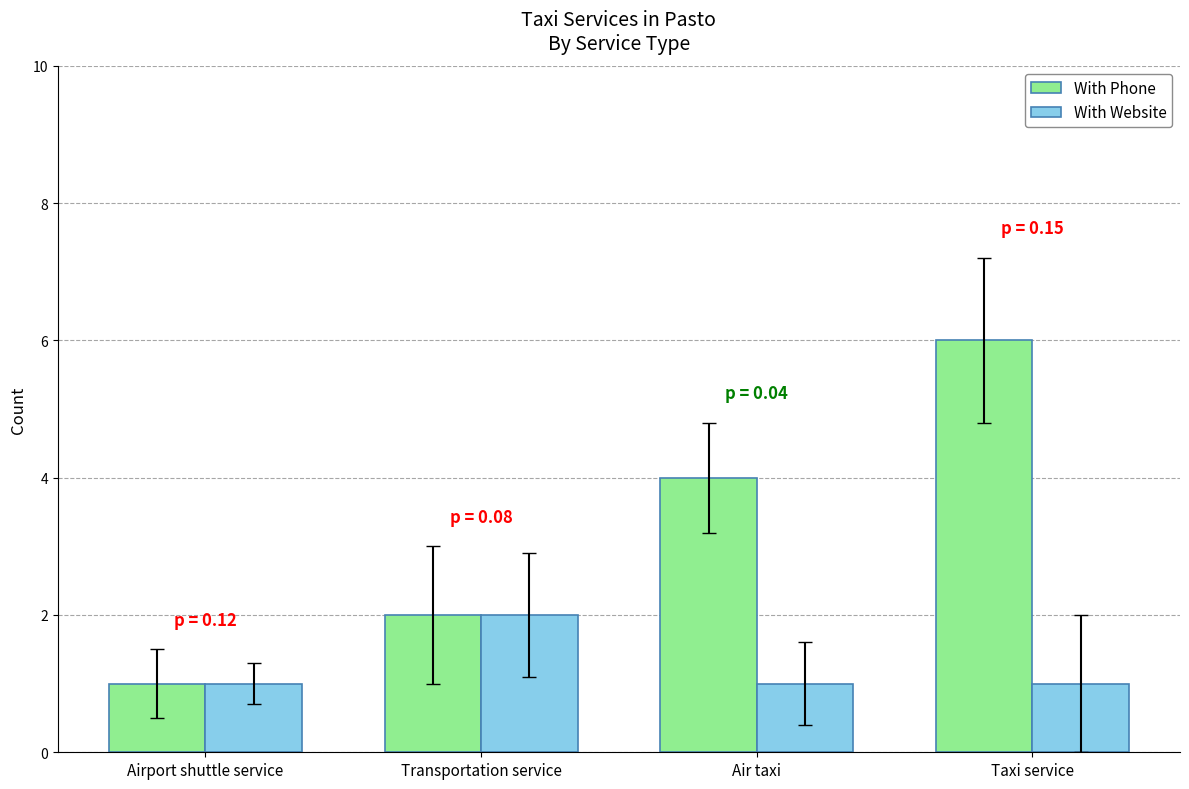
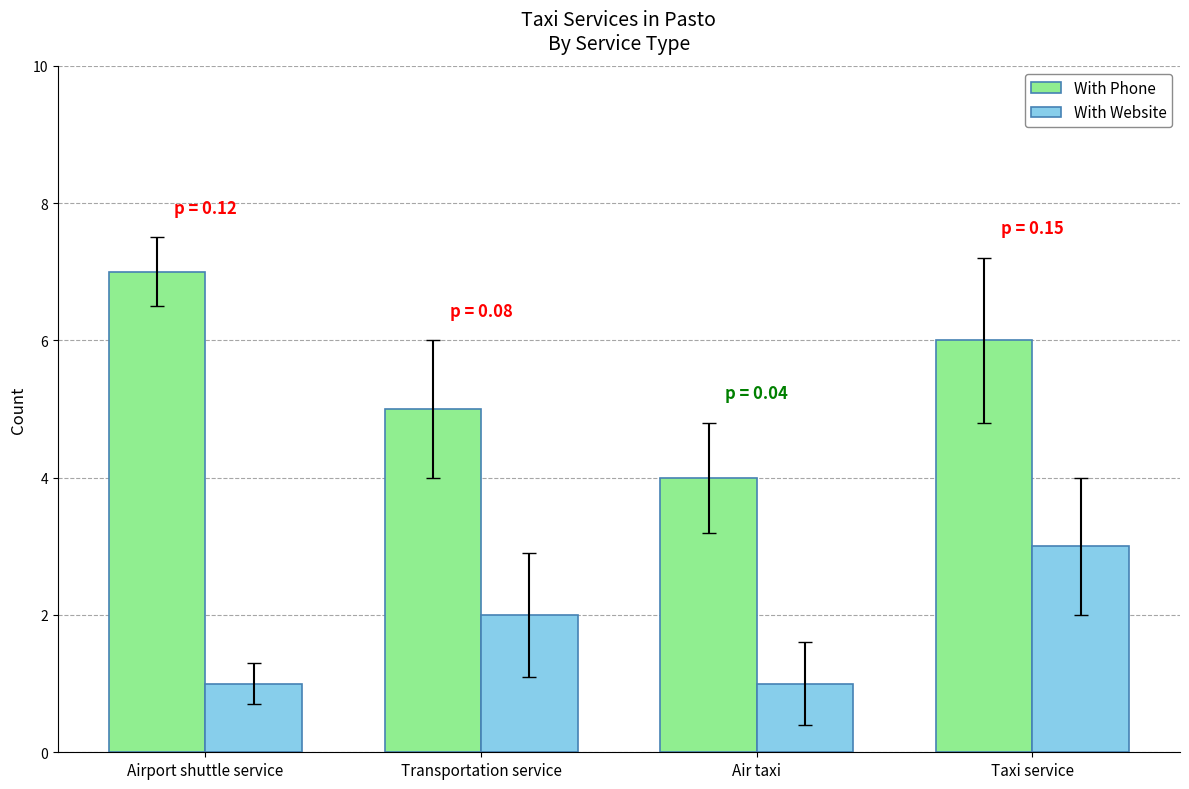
  {
    "With Phone": {
-     "Airport shuttle service": 1,
-     "Transportation service": 2,
+     "Airport shuttle service": 7,
+     "Transportation service": 5,
      "Air taxi": 4,
      "Taxi service": 6
    },
    "With Website": {
      "Airport shuttle service": 1,
      "Transportation service": 2,
      "Air taxi": 1,
-     "Taxi service": 1
+     "Taxi service": 3
    }
  }
